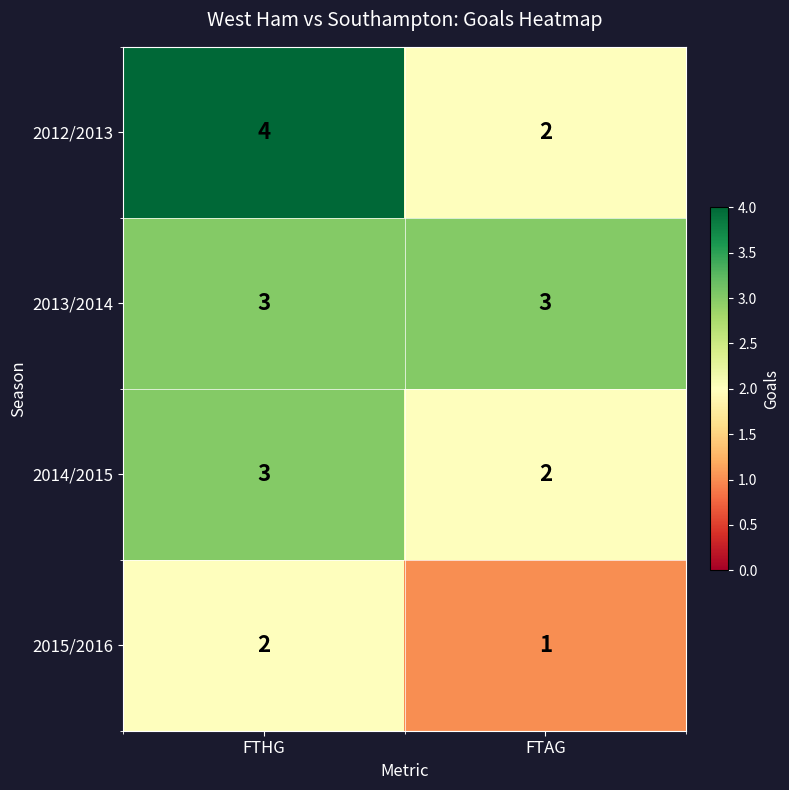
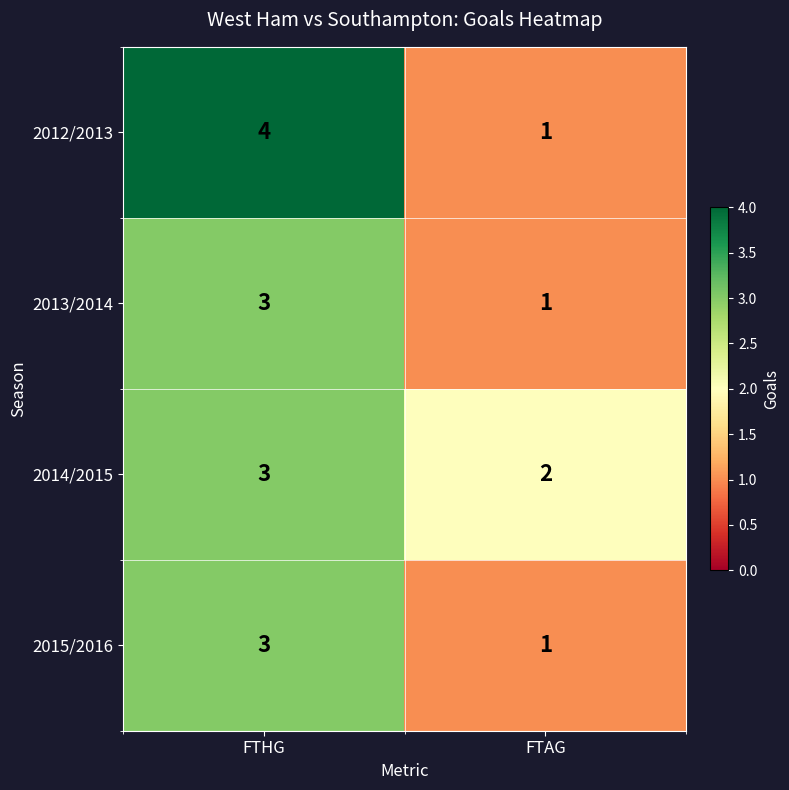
  {
    "2012/2013": {
      "FTHG": 4,
-     "FTAG": 2
+     "FTAG": 1
    },
    "2013/2014": {
      "FTHG": 3,
-     "FTAG": 3
+     "FTAG": 1
    },
    "2014/2015": {
      "FTHG": 3,
      "FTAG": 2
    },
    "2015/2016": {
-     "FTHG": 2,
+     "FTHG": 3,
      "FTAG": 1
    }
  }
